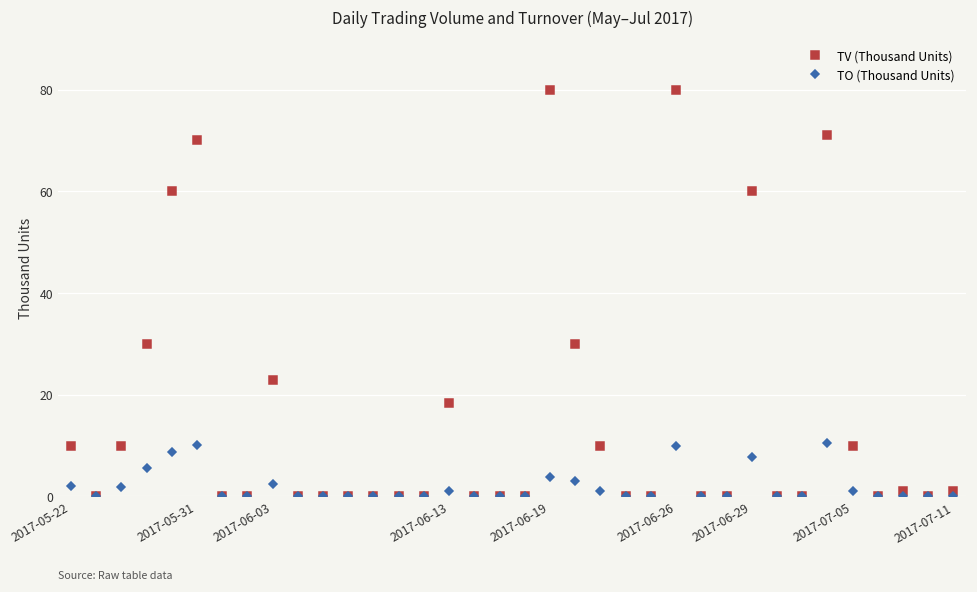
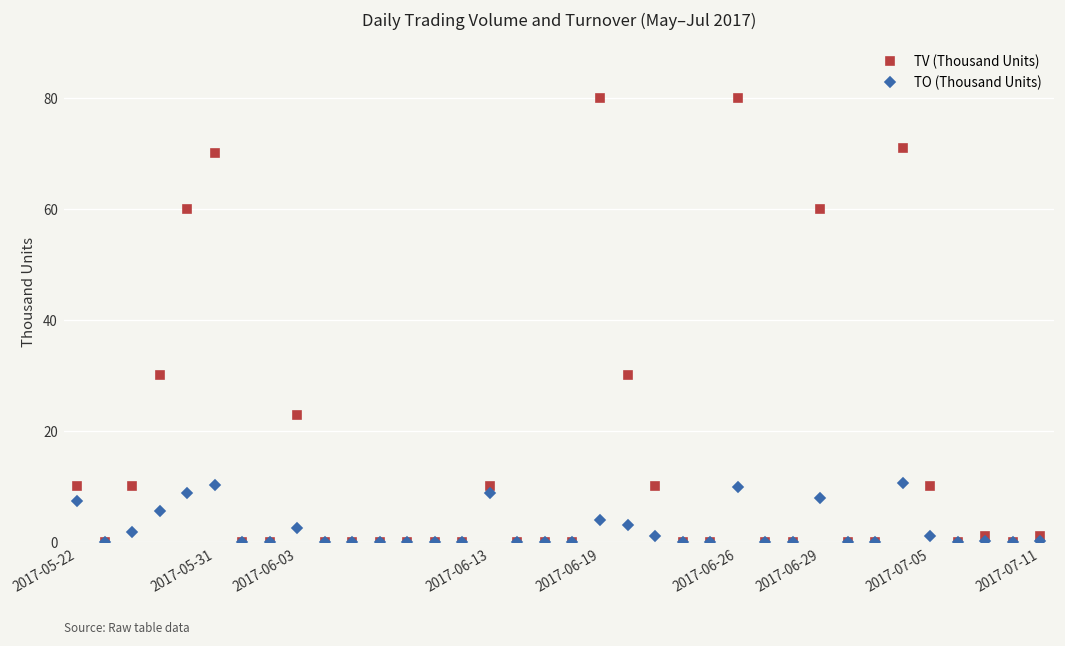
  {
    "TV (Thousand Units)": {
      "2017-05-22": 10,
      "2017-05-31": 70,
      "2017-06-03": 23,
-     "2017-06-13": 18,
+     "2017-06-13": 10,
      "2017-06-19": 80,
      "2017-06-26": 80,
      "2017-06-29": 60,
      "2017-07-05": 10,
      "2017-07-11": 1
    },
    "TO (Thousand Units)": {
-     "2017-05-22": 2,
+     "2017-05-22": 7,
      "2017-05-31": 10,
      "2017-06-03": 2,
-     "2017-06-13": 1,
+     "2017-06-13": 9,
      "2017-06-19": 4,
      "2017-06-26": 10,
      "2017-06-29": 8,
      "2017-07-05": 1,
      "2017-07-11": 0
    }
  }
